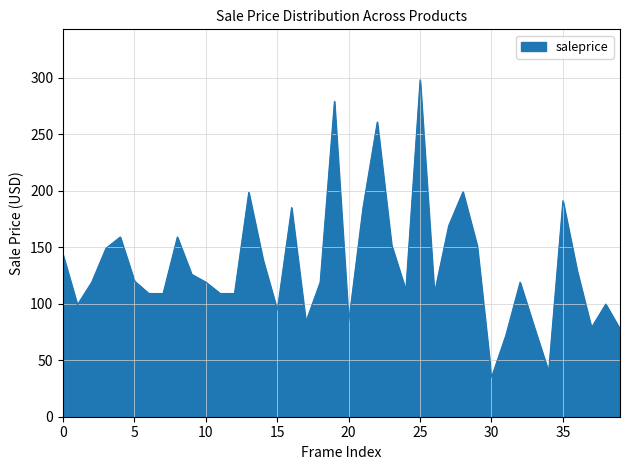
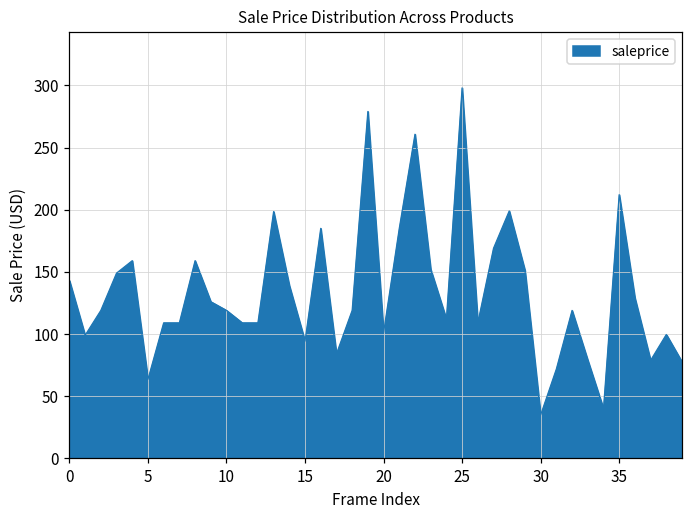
  {
    "0": 143,
-   "5": 120,
+   "5": 64,
    "10": 119,
    "15": 94,
-   "20": 84,
+   "20": 101,
    "25": 298,
    "30": 35,
-   "35": 191
+   "35": 212
  }
